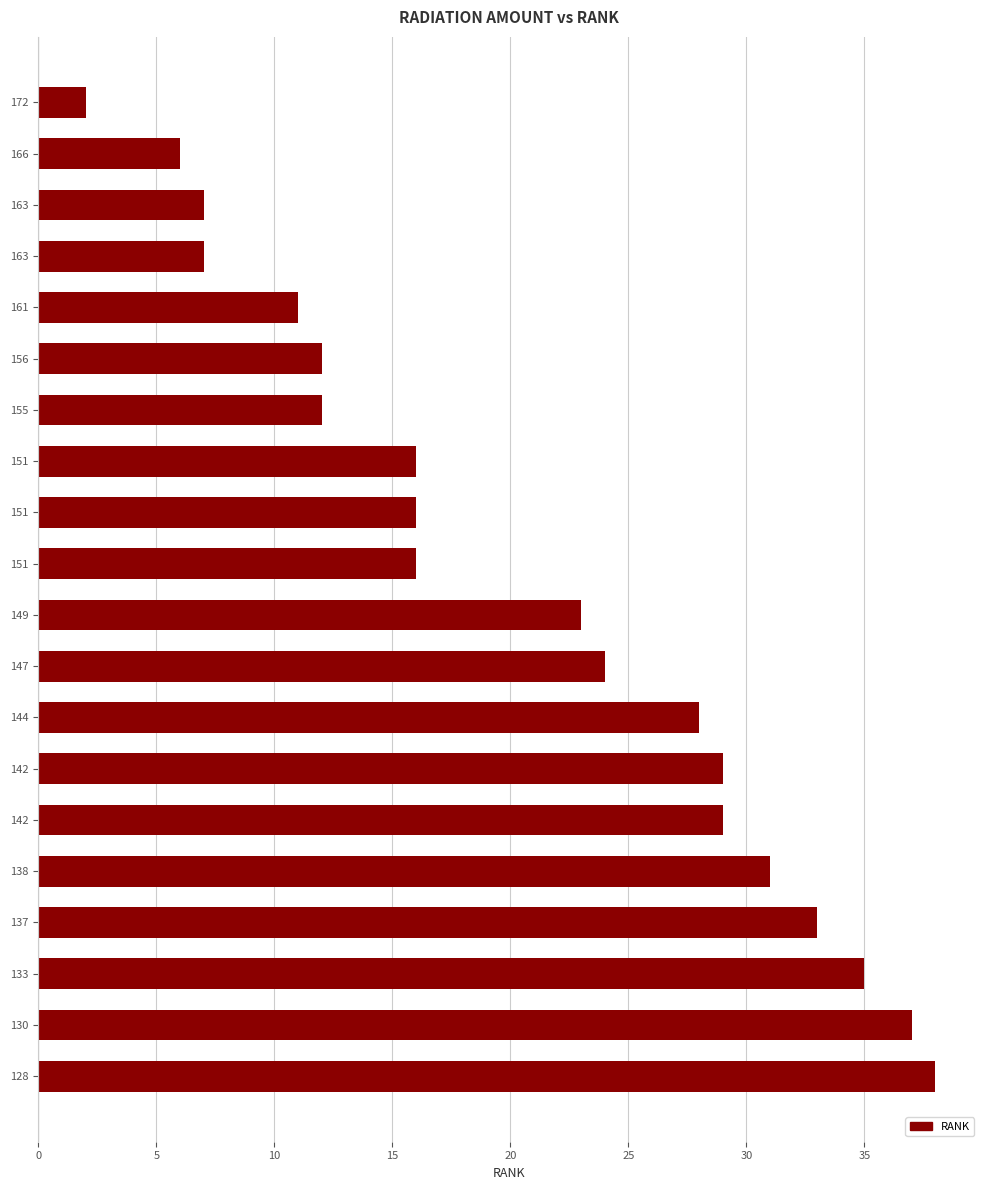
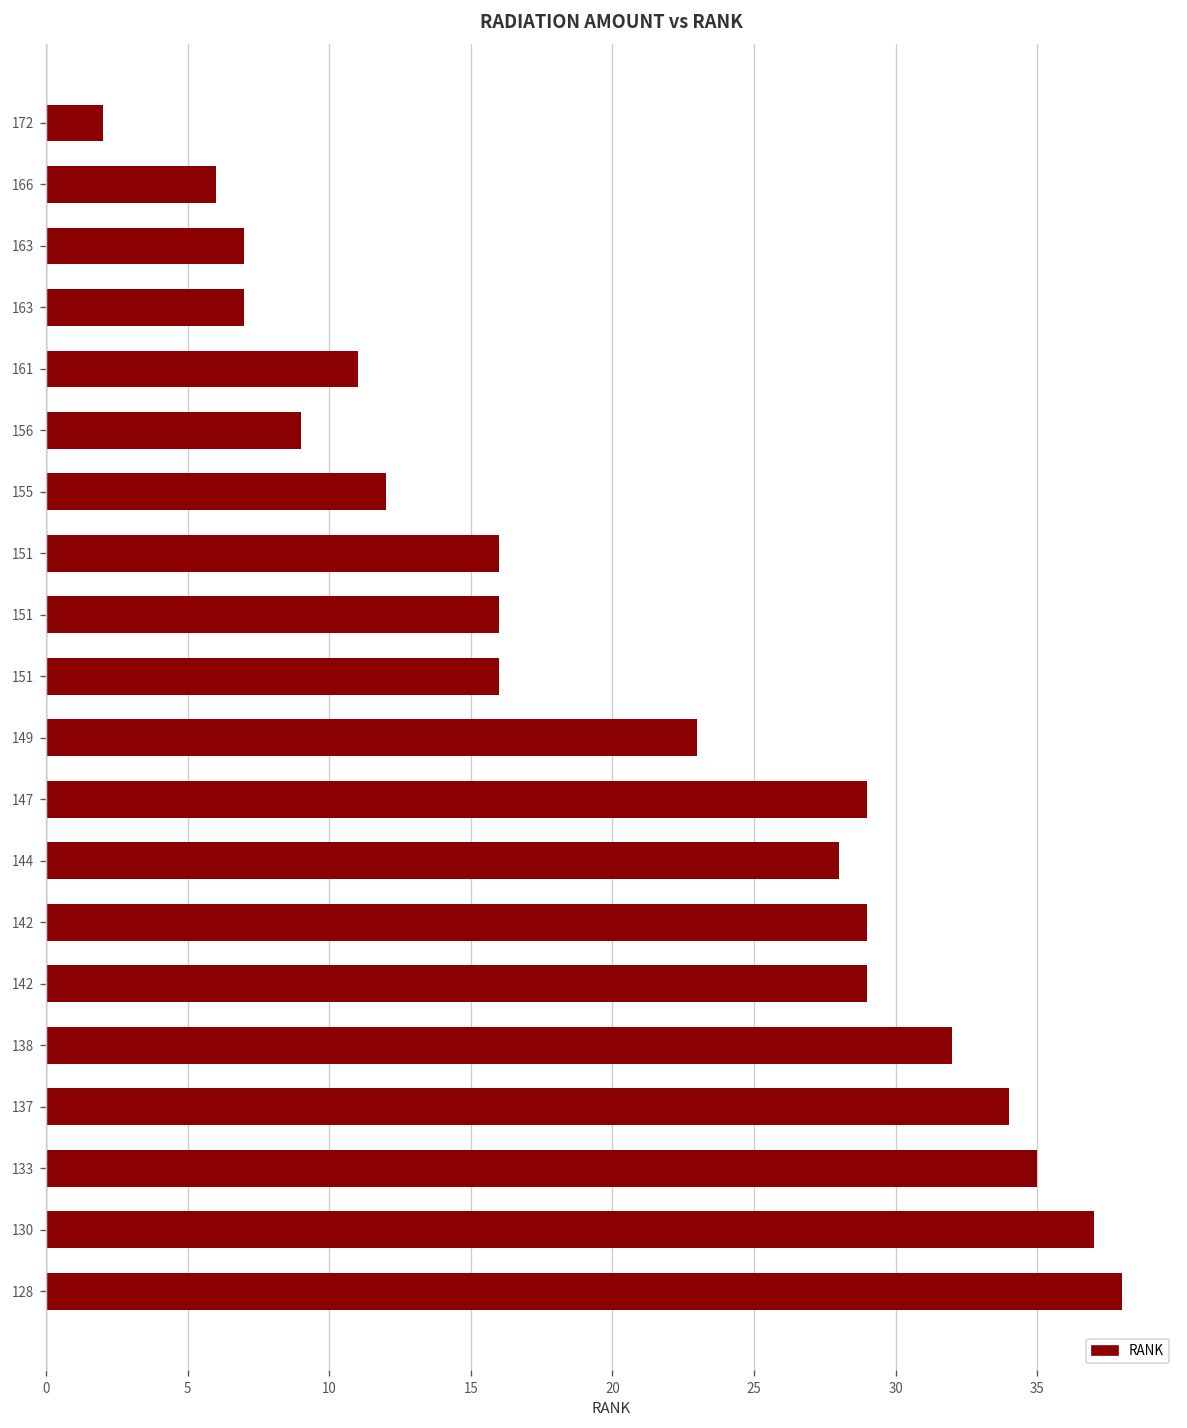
  {
    "172": 2,
    "166": 6,
    "161": 11,
-   "156": 12,
+   "156": 9,
    "155": 12,
    "149": 23,
-   "147": 24,
+   "147": 29,
    "144": 28,
-   "138": 31,
-   "137": 33,
+   "138": 32,
+   "137": 34,
    "133": 35,
    "130": 37,
    "128": 38
  }
